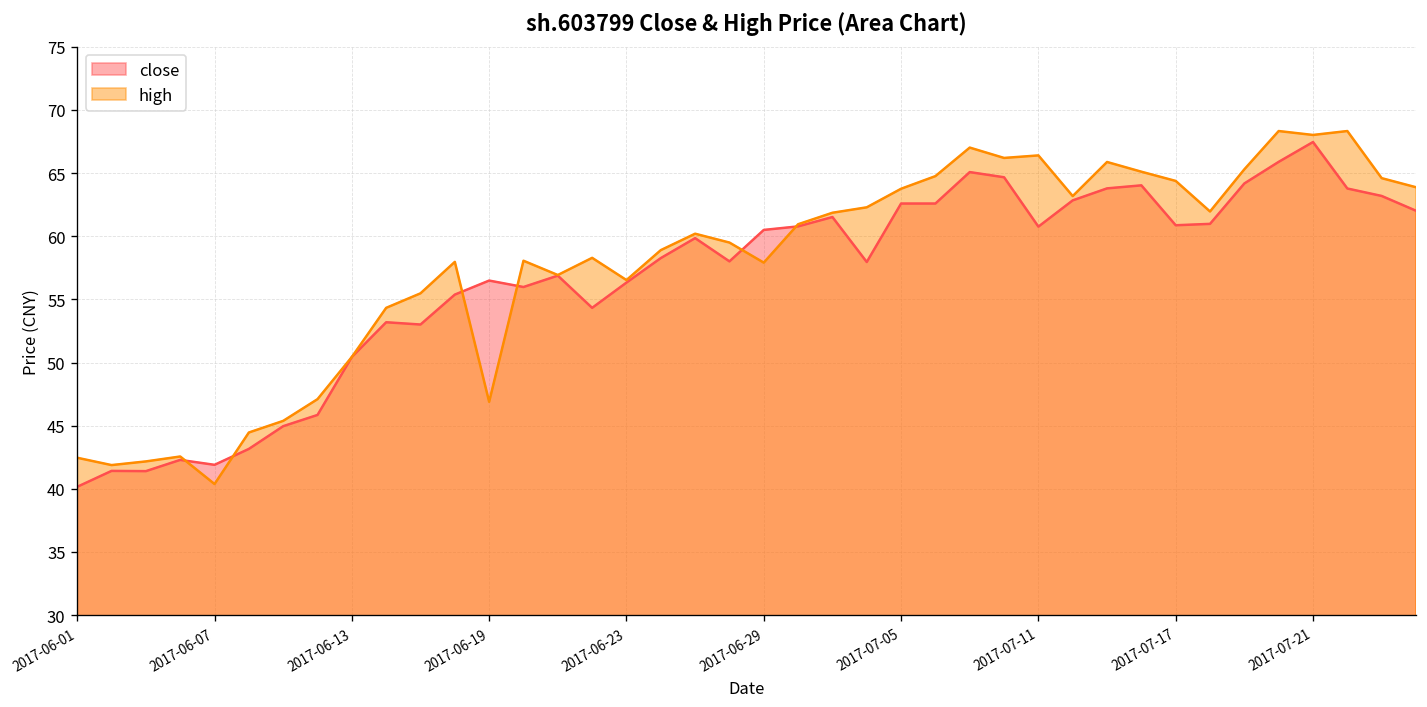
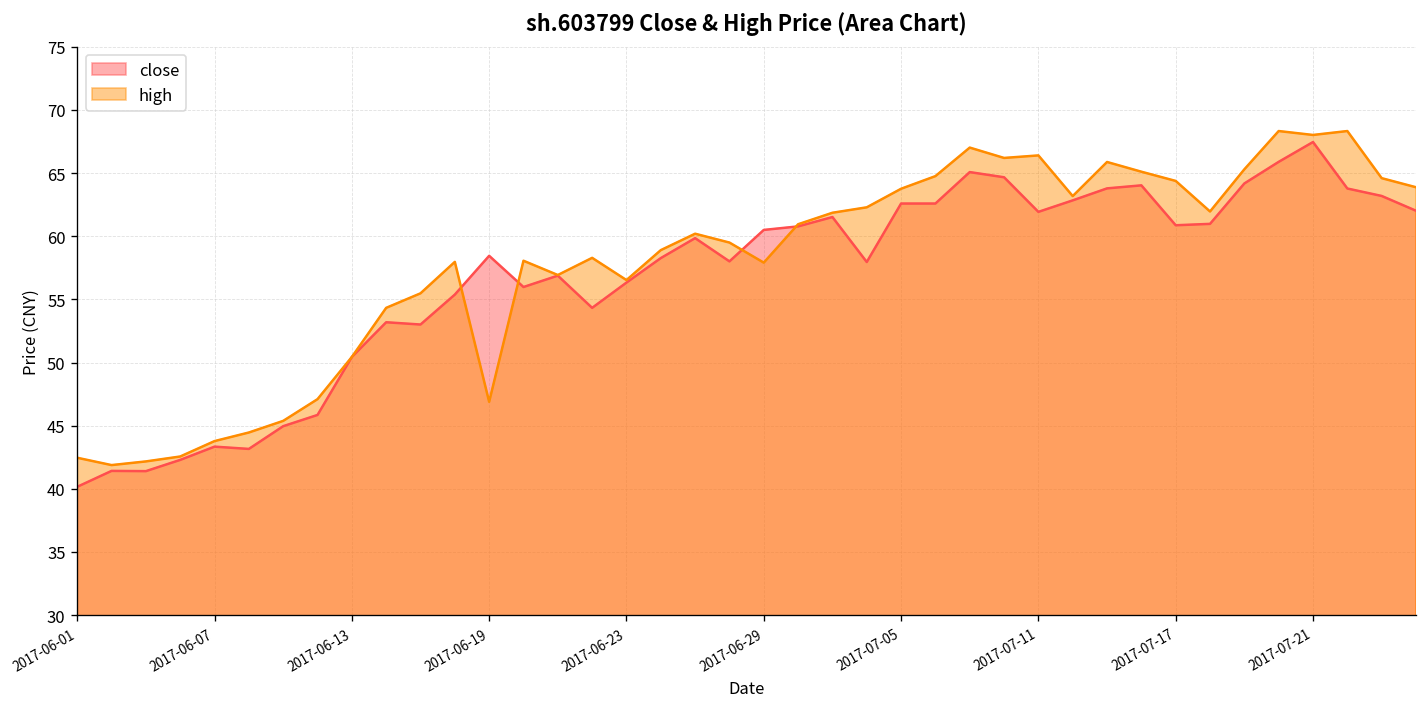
  {
    "close": {
      "2017-06-01": 40.2,
-     "2017-06-07": 41.9,
-     "2017-06-19": 56.5,
+     "2017-06-07": 43.3,
+     "2017-06-19": 58.5,
      "2017-06-29": 60.5,
      "2017-07-05": 62.6,
-     "2017-07-11": 60.8,
+     "2017-07-11": 61.9,
      "2017-07-17": 60.9,
      "2017-07-21": 67.5
    },
    "high": {
      "2017-06-01": 42.5,
-     "2017-06-07": 40.4,
+     "2017-06-07": 43.8,
      "2017-06-19": 46.9,
      "2017-06-29": 57.9,
      "2017-07-05": 63.8,
      "2017-07-11": 66.4,
      "2017-07-17": 64.4,
      "2017-07-21": 68.0
    }
  }
